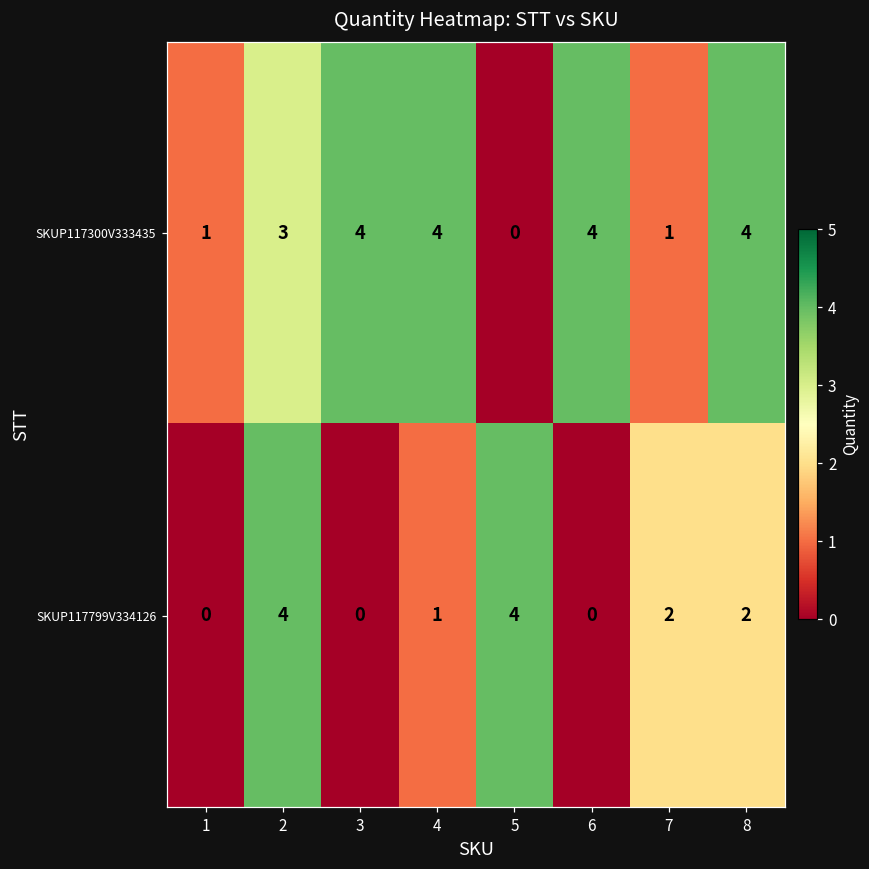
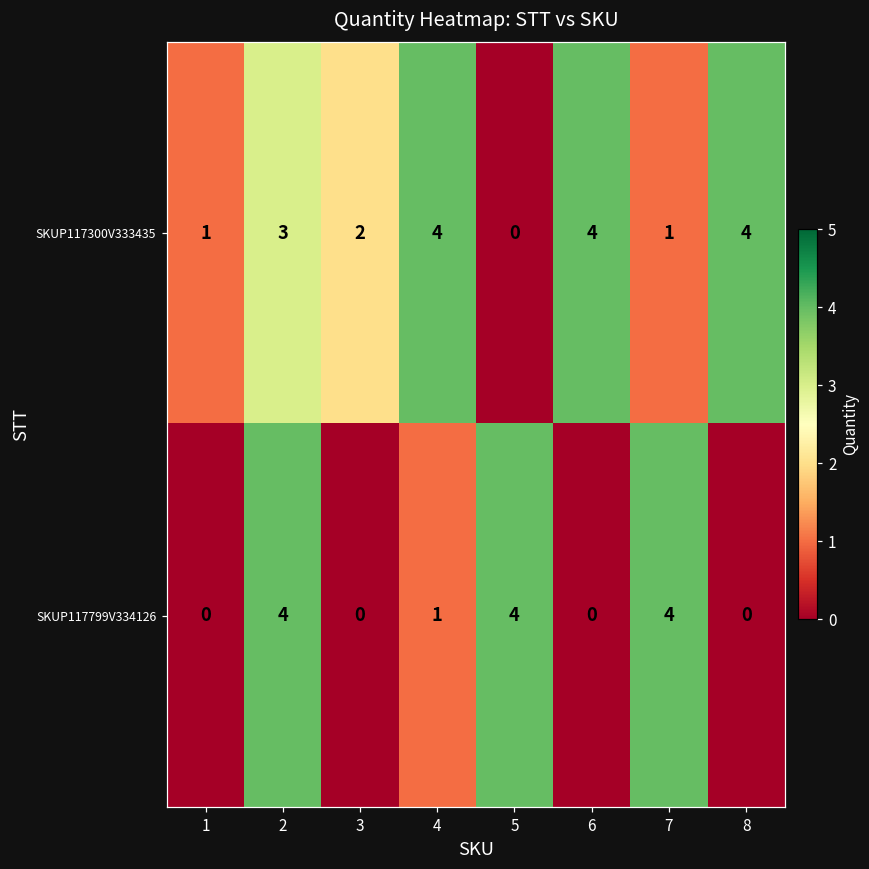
  {
    "SKUP117300V333435": {
      "1": 1,
      "2": 3,
-     "3": 4,
+     "3": 2,
      "4": 4,
      "5": 0,
      "6": 4,
      "7": 1,
      "8": 4
    },
    "SKUP117799V334126": {
      "1": 0,
      "2": 4,
      "3": 0,
      "4": 1,
      "5": 4,
      "6": 0,
-     "7": 2,
-     "8": 2
+     "7": 4,
+     "8": 0
    }
  }
